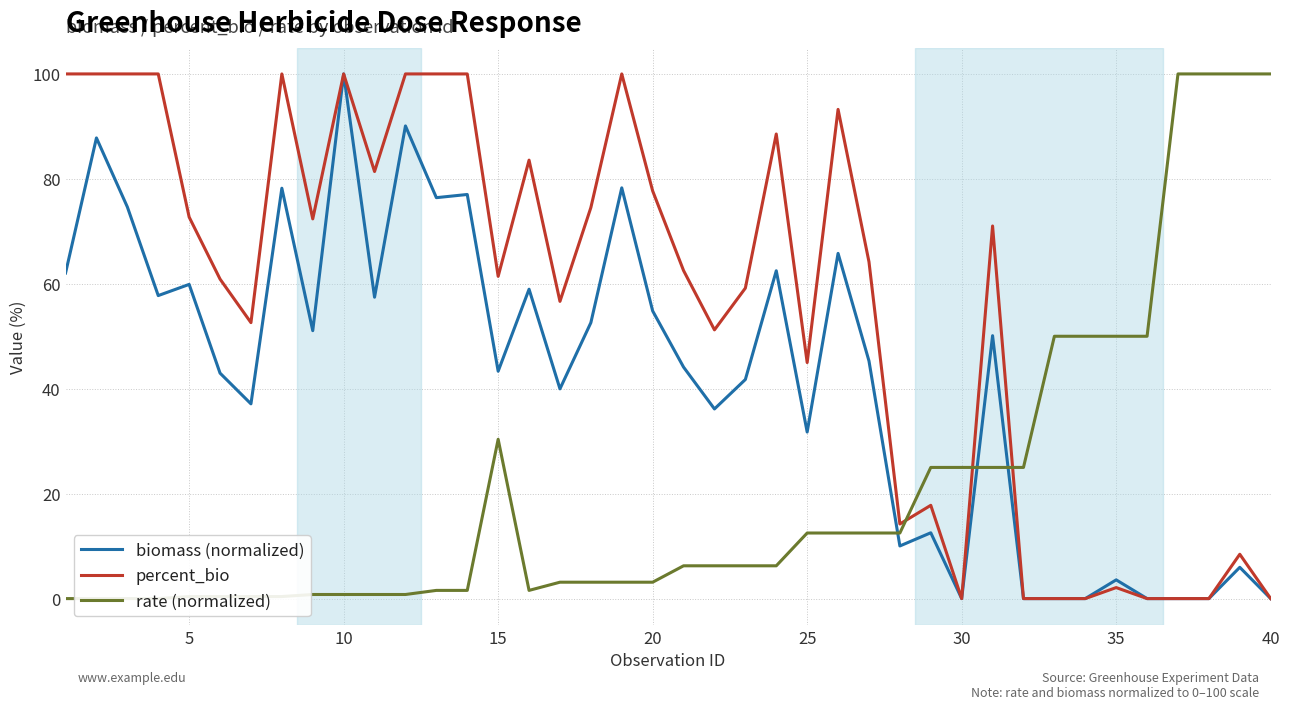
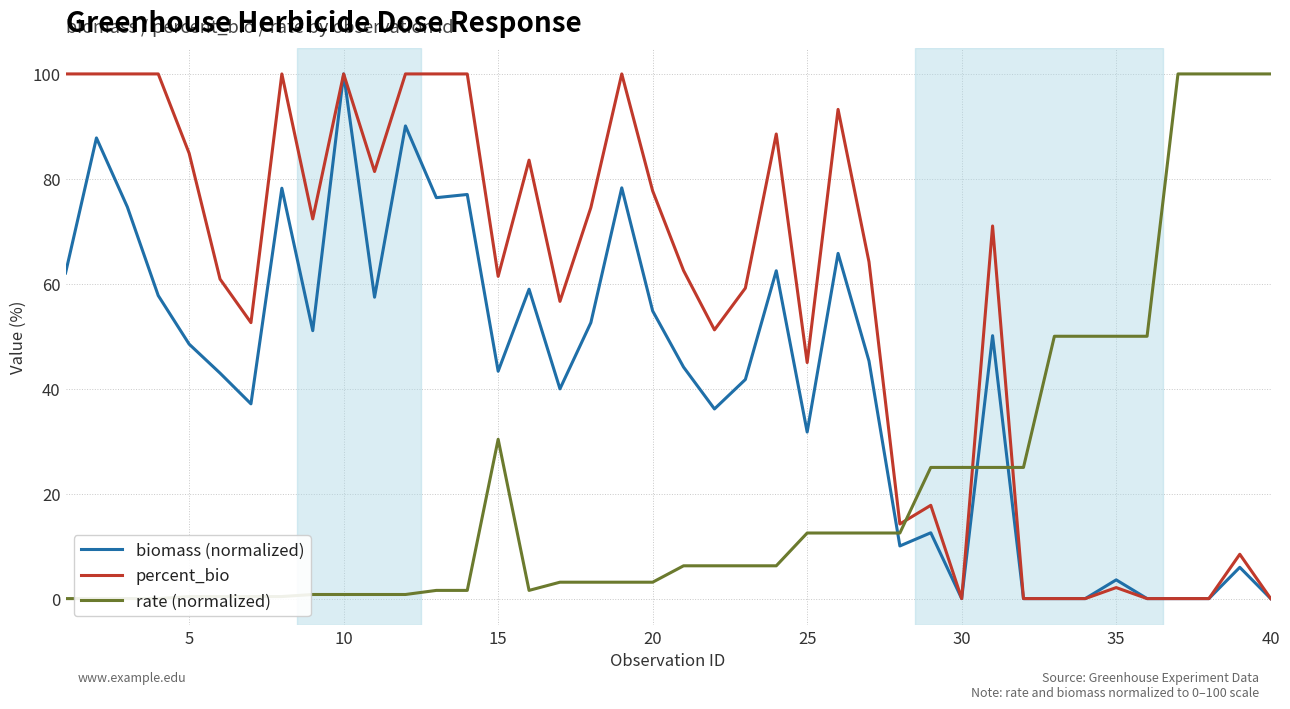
  {
    "biomass (normalized)": {
-     "5": 60,
+     "5": 49,
      "15": 43,
      "20": 55,
      "25": 32,
      "35": 4
    },
    "percent_bio": {
-     "5": 73,
+     "5": 85,
      "15": 61,
      "20": 78,
      "25": 45,
      "35": 2
    },
    "rate (normalized)": {
      "10": 1,
      "15": 30,
      "20": 3,
      "25": 13,
      "30": 25,
      "35": 50,
      "40": 100
    }
  }
